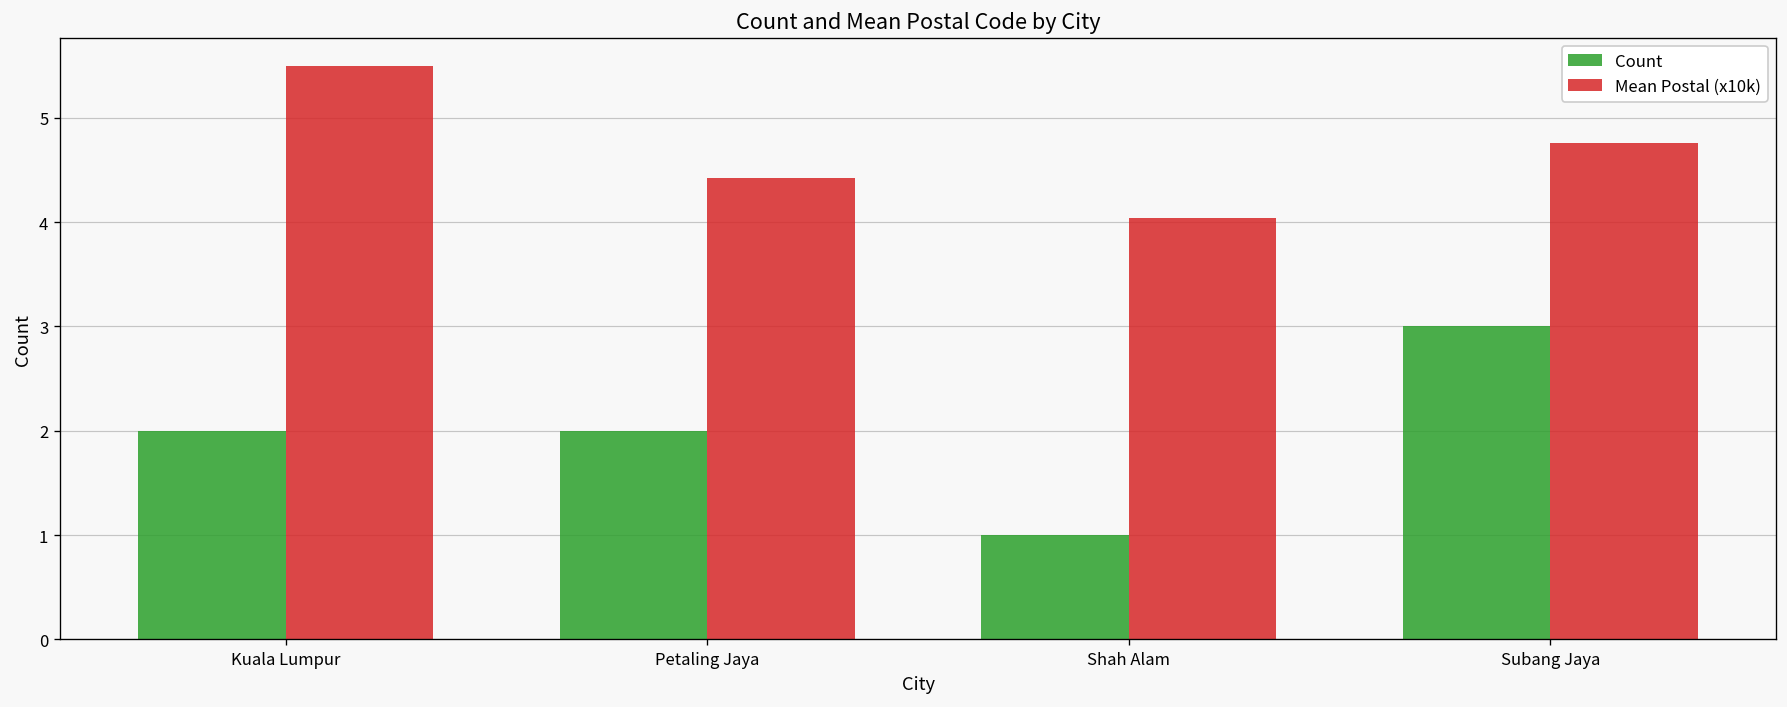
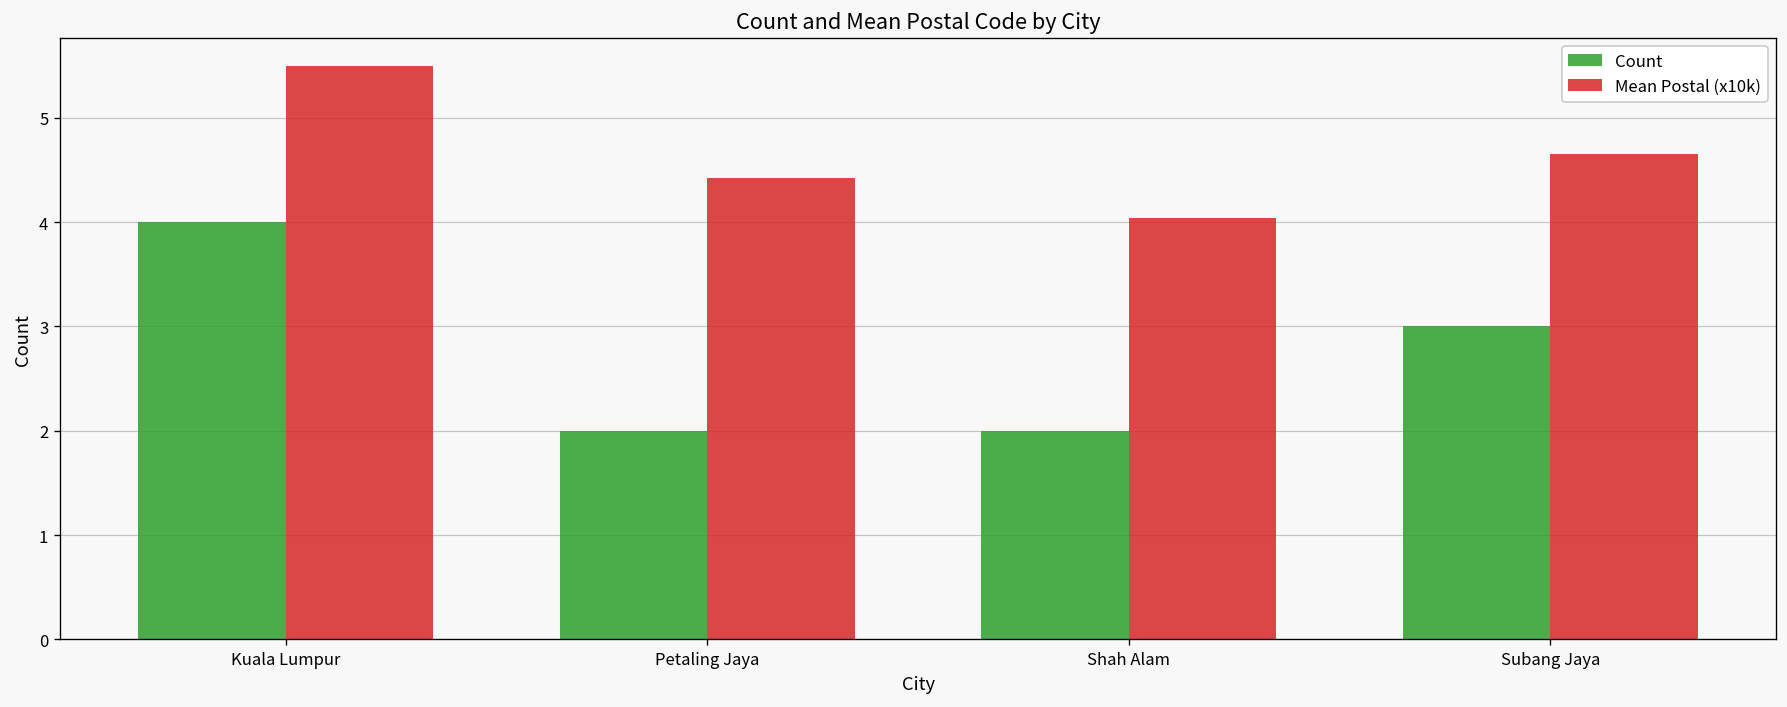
  {
    "Count": {
-     "Kuala Lumpur": 2,
+     "Kuala Lumpur": 4,
      "Petaling Jaya": 2,
-     "Shah Alam": 1,
+     "Shah Alam": 2,
      "Subang Jaya": 3
    },
    "Mean Postal (x10k)": {
      "Kuala Lumpur": 5.5,
      "Petaling Jaya": 4.4,
      "Shah Alam": 4.0,
-     "Subang Jaya": 4.8
+     "Subang Jaya": 4.6
    }
  }
